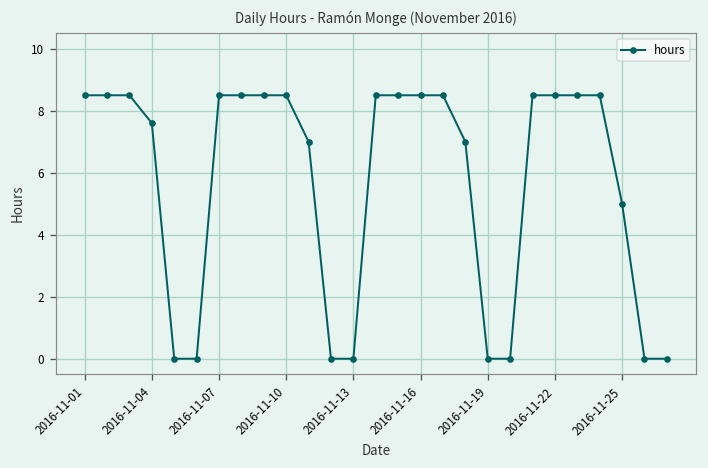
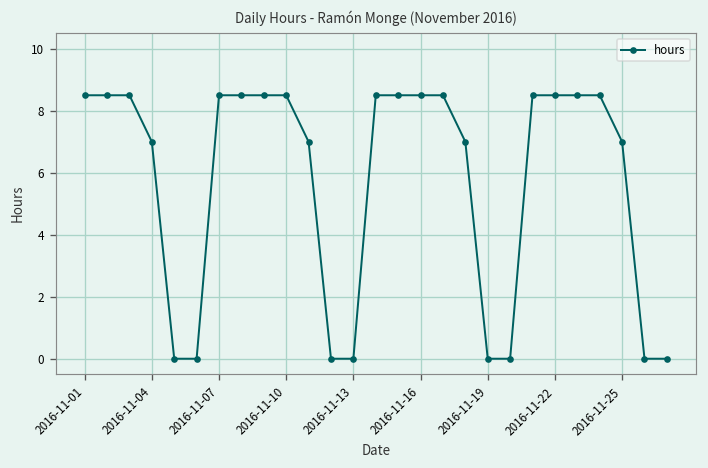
  {
    "2016-11-01": 8.5,
-   "2016-11-04": 7.6,
+   "2016-11-04": 7.0,
    "2016-11-07": 8.5,
    "2016-11-10": 8.5,
    "2016-11-13": 0.0,
    "2016-11-16": 8.5,
    "2016-11-19": 0.0,
    "2016-11-22": 8.5,
-   "2016-11-25": 5
+   "2016-11-25": 7
  }
